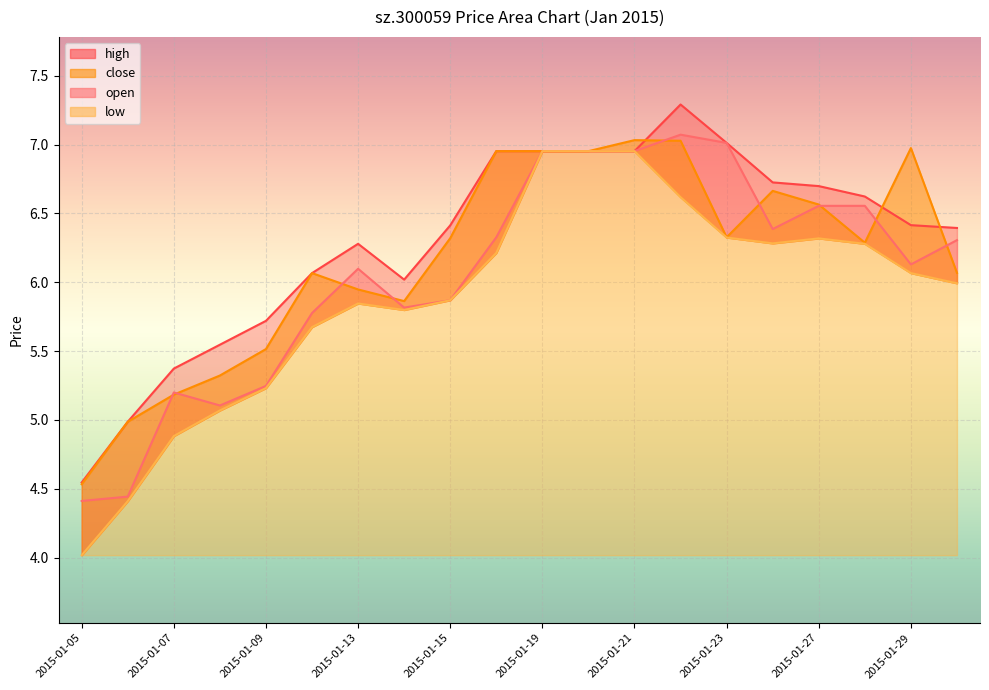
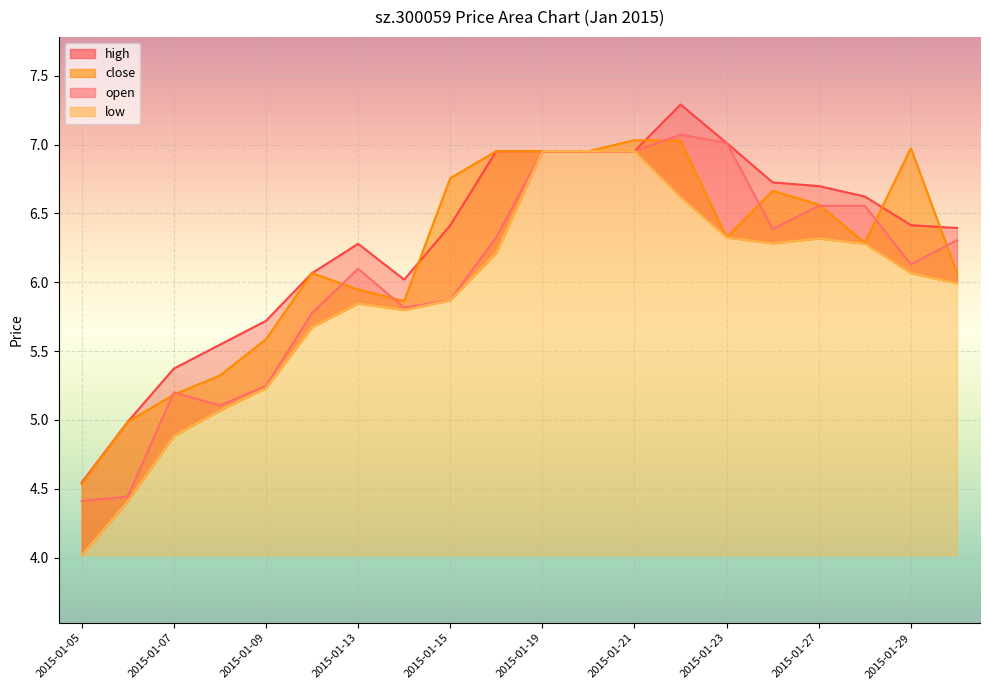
  {
    "close": {
-     "2015-01-09": 5.51,
+     "2015-01-09": 5.59,
      "2015-01-13": 5.95,
-     "2015-01-15": 6.32,
+     "2015-01-15": 6.76,
      "2015-01-21": 7.03,
      "2015-01-29": 6.97
    }
  }
